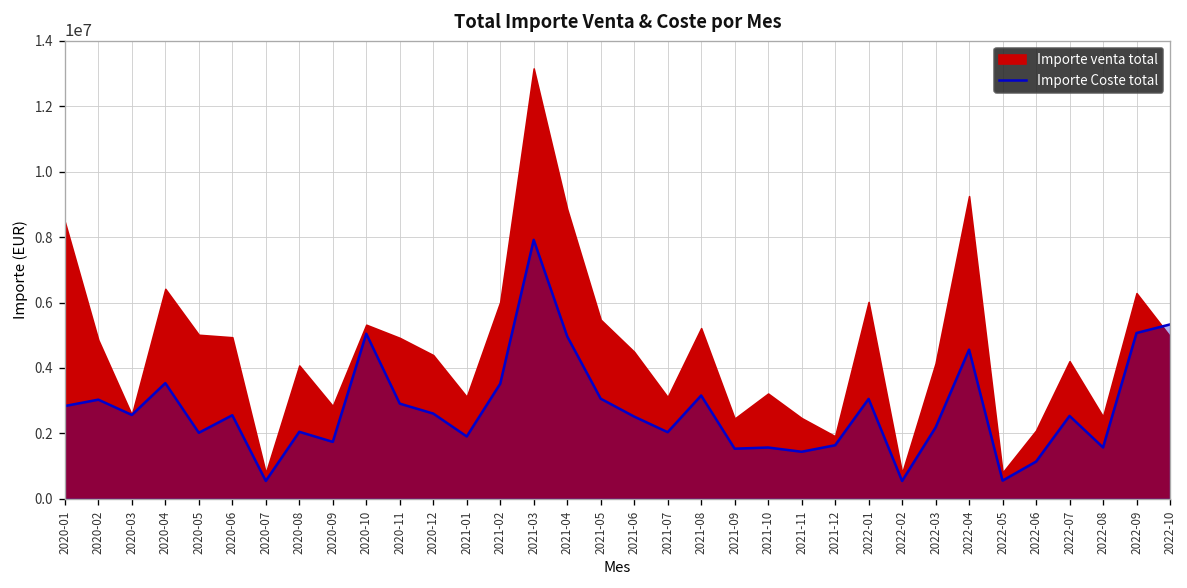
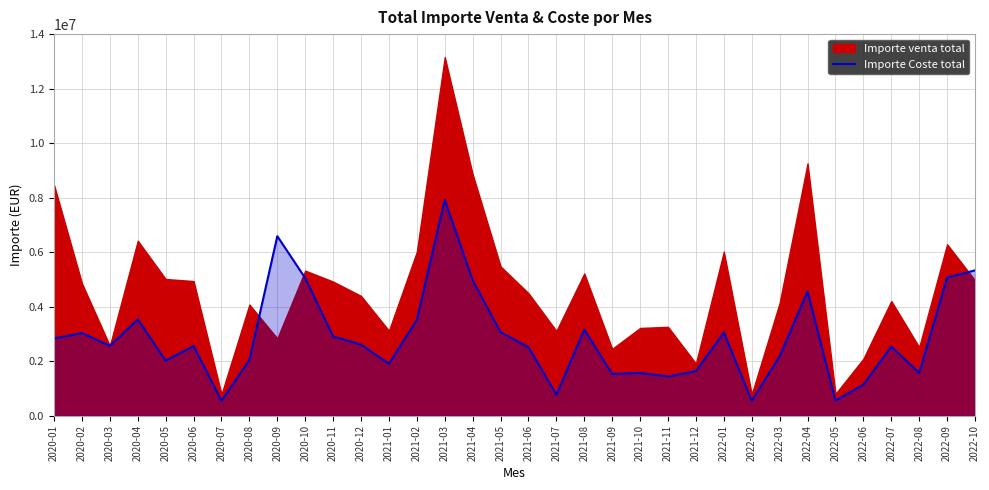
  {
    "Importe Coste total": {
      "2020-01": 2800000,
      "2020-02": 3000000,
      "2020-04": 3500000,
      "2020-05": 2000000,
      "2020-06": 2600000,
      "2020-07": 500000,
      "2020-08": 2000000,
-     "2020-09": 1700000,
+     "2020-09": 6600000,
      "2020-10": 5000000,
      "2020-11": 2900000,
      "2020-12": 2600000,
      "2021-01": 1900000,
      "2021-02": 3500000,
      "2021-03": 7900000,
      "2021-04": 5000000,
      "2021-05": 3100000,
      "2021-06": 2500000,
-     "2021-07": 2000000,
+     "2021-07": 800000,
      "2021-08": 3200000,
      "2021-09": 1500000,
      "2021-10": 1600000,
      "2021-11": 1400000,
      "2021-12": 1600000,
      "2022-01": 3100000,
      "2022-02": 500000,
      "2022-03": 2200000,
      "2022-04": 4600000,
      "2022-05": 600000,
      "2022-06": 1100000,
      "2022-07": 2500000,
      "2022-08": 1600000,
      "2022-09": 5100000,
      "2022-10": 5300000
    },
    "Importe venta total": {
      "2020-01": 8500000,
      "2020-02": 4900000,
      "2020-04": 6400000,
      "2020-05": 5000000,
      "2020-06": 4900000,
      "2020-07": 800000,
      "2020-08": 4100000,
      "2020-09": 2800000,
      "2020-10": 5300000,
      "2020-11": 4900000,
      "2020-12": 4400000,
      "2021-01": 3100000,
      "2021-02": 6000000,
      "2021-03": 13200000,
      "2021-04": 8900000,
      "2021-05": 5500000,
      "2021-06": 4500000,
      "2021-07": 3100000,
      "2021-08": 5200000,
      "2021-09": 2500000,
      "2021-10": 3200000,
-     "2021-11": 2500000,
+     "2021-11": 3300000,
      "2021-12": 1900000,
      "2022-01": 6000000,
      "2022-02": 800000,
      "2022-03": 4100000,
      "2022-04": 9300000,
      "2022-05": 800000,
      "2022-06": 2100000,
      "2022-07": 4200000,
      "2022-08": 2500000,
      "2022-09": 6300000,
      "2022-10": 5000000
    }
  }
